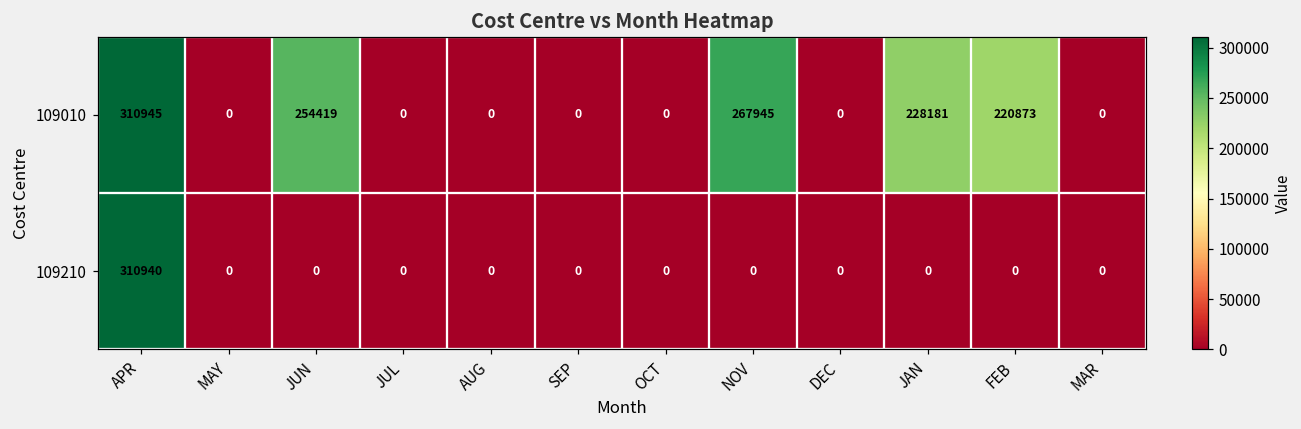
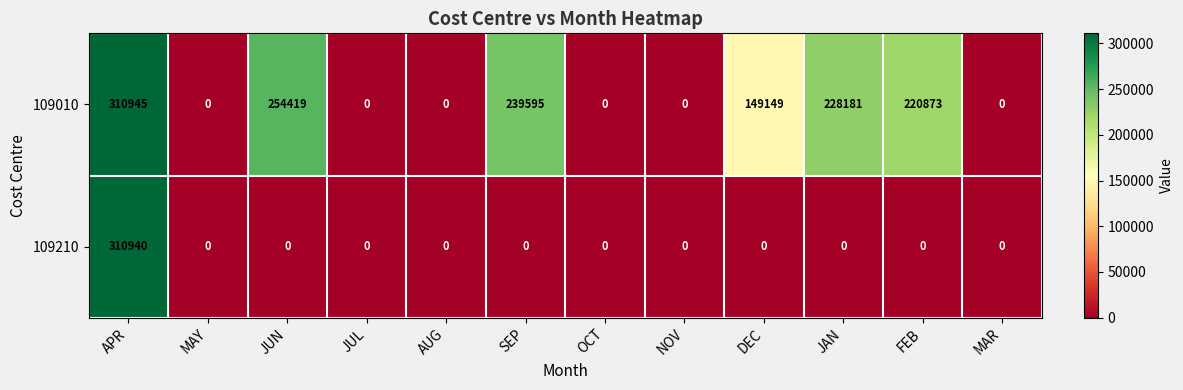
  {
    "109010": {
      "APR": 310945,
      "MAY": 0,
      "JUN": 254419,
      "JUL": 0,
      "AUG": 0,
-     "SEP": 0,
+     "SEP": 239595,
      "OCT": 0,
-     "NOV": 267945,
-     "DEC": 0,
+     "NOV": 0,
+     "DEC": 149149,
      "JAN": 228181,
      "FEB": 220873,
      "MAR": 0
    },
    "109210": {
      "APR": 310940,
      "MAY": 0,
      "JUN": 0,
      "JUL": 0,
      "AUG": 0,
      "SEP": 0,
      "OCT": 0,
      "NOV": 0,
      "DEC": 0,
      "JAN": 0,
      "FEB": 0,
      "MAR": 0
    }
  }
